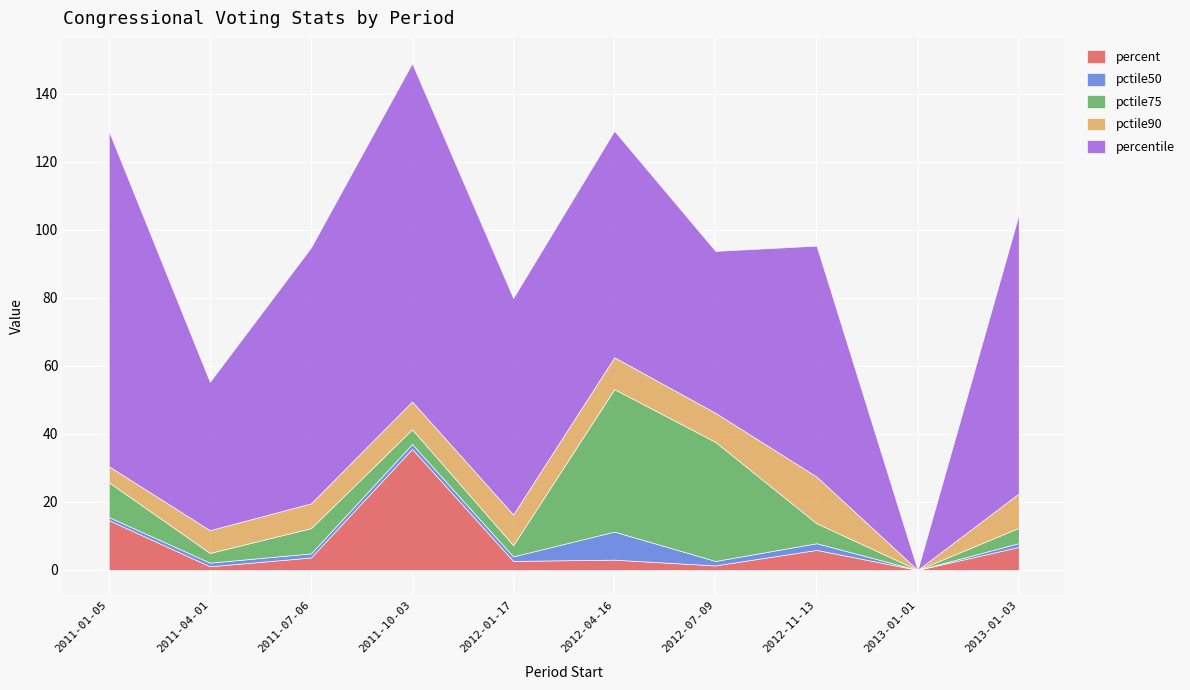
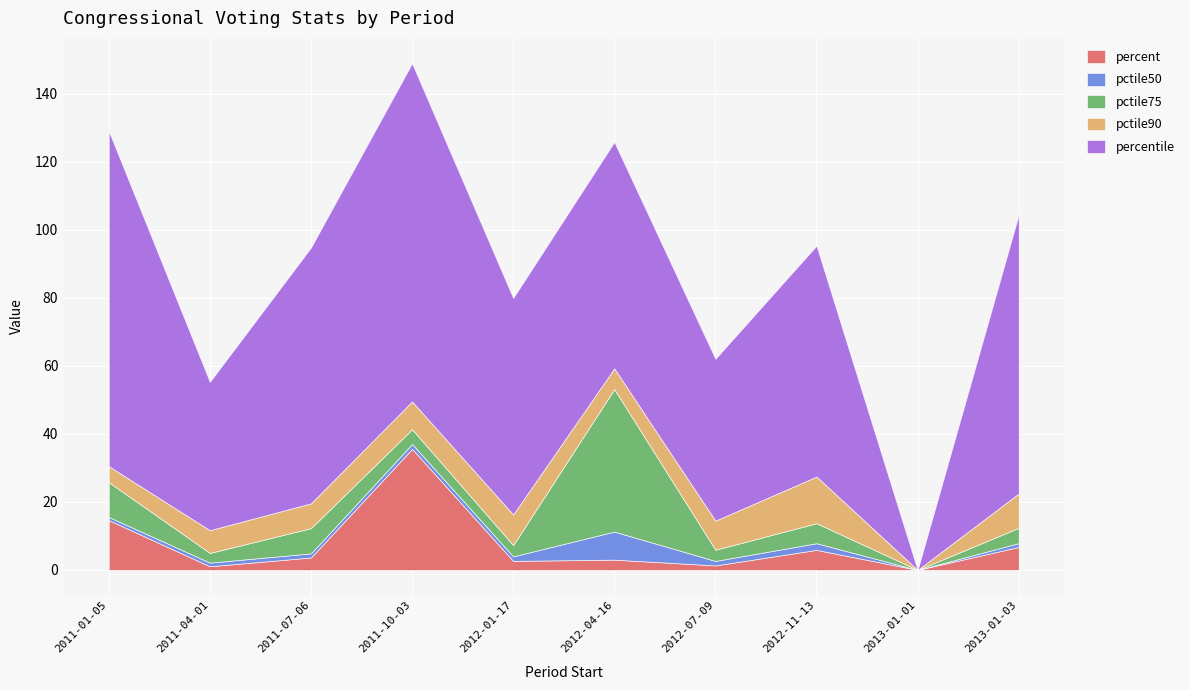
  {
    "percent": {
      "2011-01-05": 15,
      "2011-04-01": 1,
      "2011-07-06": 4,
      "2011-10-03": 36,
      "2012-01-17": 3,
      "2012-04-16": 3,
      "2012-07-09": 1,
      "2012-11-13": 6,
      "2013-01-03": 7
    },
    "pctile50": {
      "2011-01-05": 1,
      "2011-04-01": 1,
      "2011-07-06": 1,
      "2011-10-03": 1,
      "2012-01-17": 1,
      "2012-04-16": 8,
      "2012-07-09": 1,
      "2012-11-13": 2,
      "2013-01-03": 1
    },
    "pctile75": {
      "2011-01-05": 10,
      "2011-04-01": 3,
      "2011-07-06": 7,
      "2011-10-03": 4,
      "2012-01-17": 3,
      "2012-04-16": 42,
-     "2012-07-09": 35,
+     "2012-07-09": 3,
      "2012-11-13": 6,
      "2013-01-03": 4
    },
    "pctile90": {
      "2011-01-05": 5,
      "2011-04-01": 7,
      "2011-07-06": 7,
      "2011-10-03": 8,
      "2012-01-17": 9,
-     "2012-04-16": 9,
+     "2012-04-16": 6,
      "2012-07-09": 9,
      "2012-11-13": 14,
      "2013-01-03": 10
    },
    "percentile": {
      "2011-01-05": 99,
      "2011-04-01": 44,
      "2011-07-06": 75,
      "2011-10-03": 99,
      "2012-01-17": 64,
      "2012-04-16": 67,
      "2012-07-09": 48,
      "2012-11-13": 68,
      "2013-01-03": 82
    }
  }
